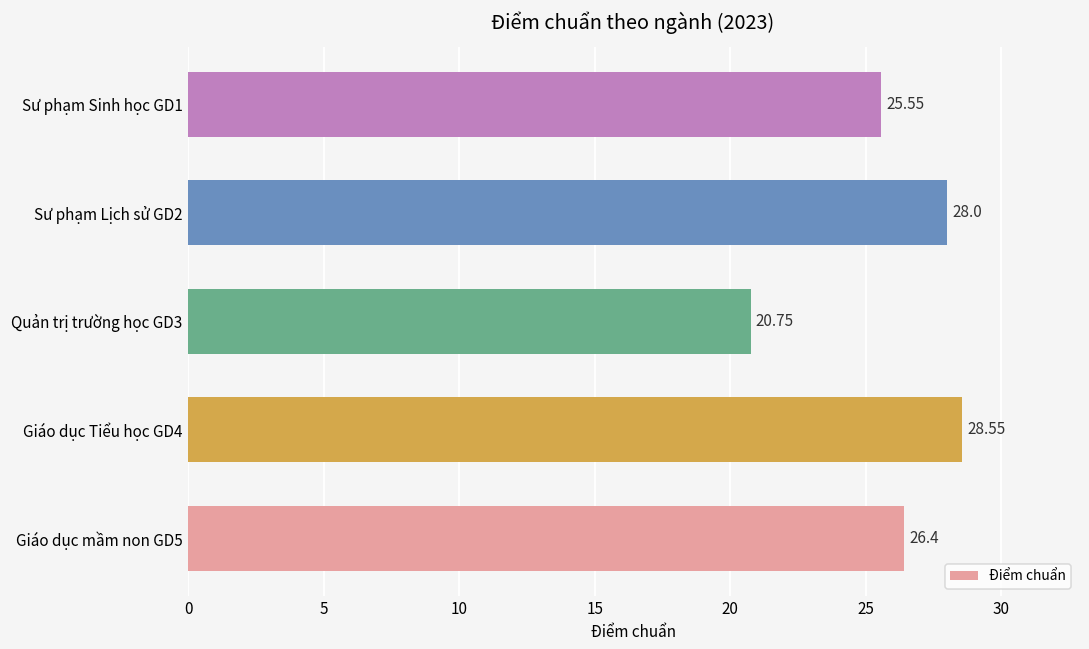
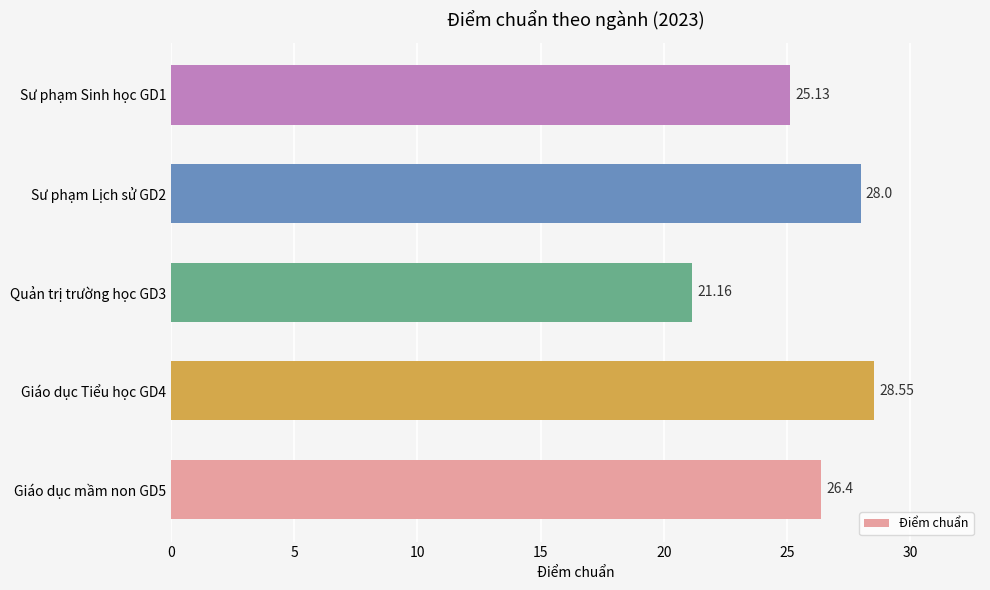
  {
-   "Sư phạm Sinh học GD1": 25.55,
+   "Sư phạm Sinh học GD1": 25.13,
    "Sư phạm Lịch sử GD2": 28.0,
-   "Quản trị trường học GD3": 20.75,
+   "Quản trị trường học GD3": 21.16,
    "Giáo dục Tiểu học GD4": 28.55,
    "Giáo dục mầm non GD5": 26.4
  }
